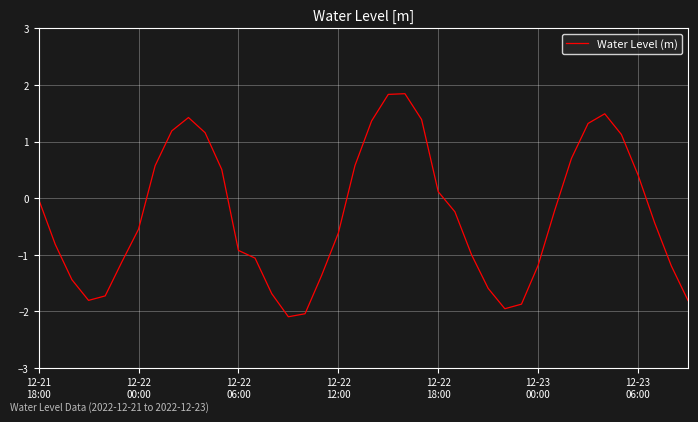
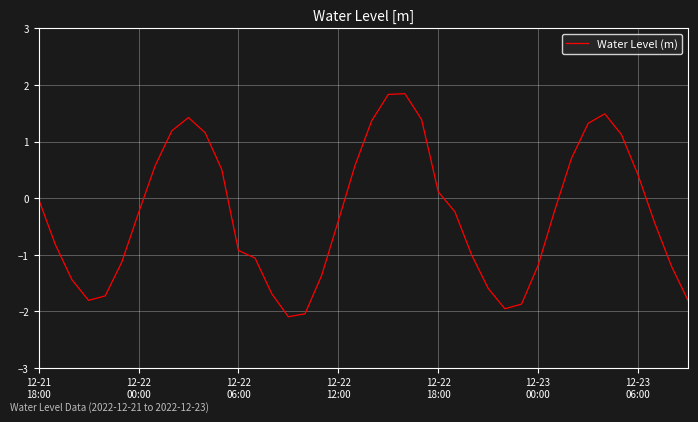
  {
    "12-21 18:00": 0.0,
-   "12-22 00:00": -0.6,
+   "12-22 00:00": -0.3,
    "12-22 06:00": -0.9,
-   "12-22 12:00": -0.6,
+   "12-22 12:00": -0.4,
    "12-22 18:00": 0.1,
    "12-23 00:00": -1.2,
    "12-23 06:00": 0.4
  }
